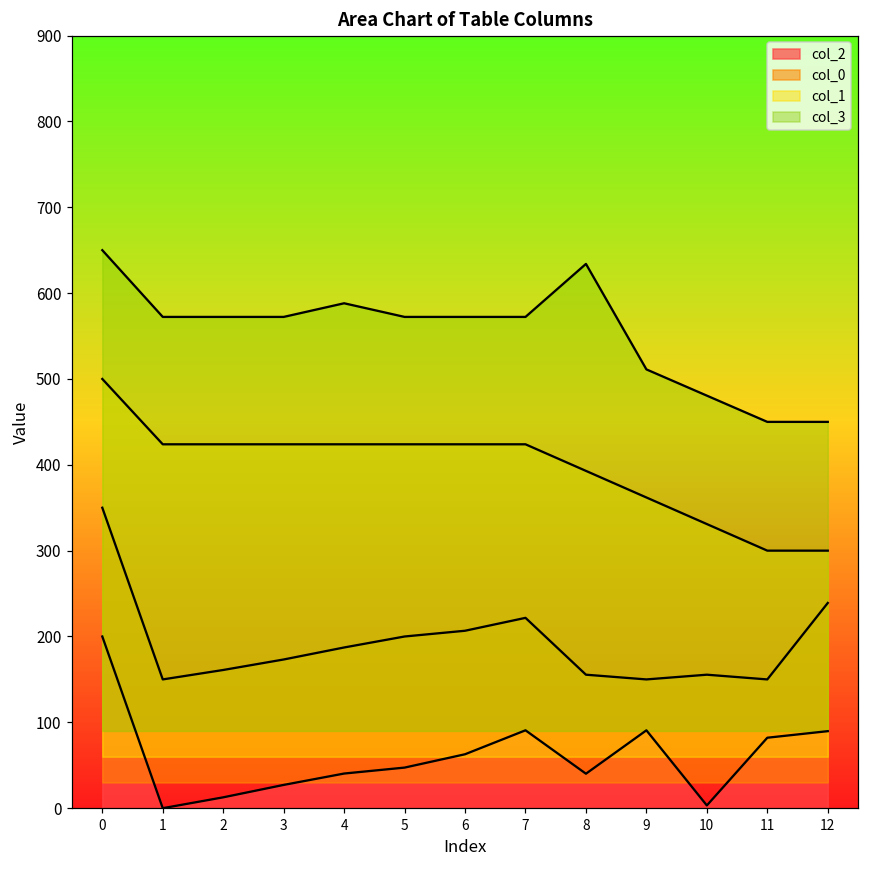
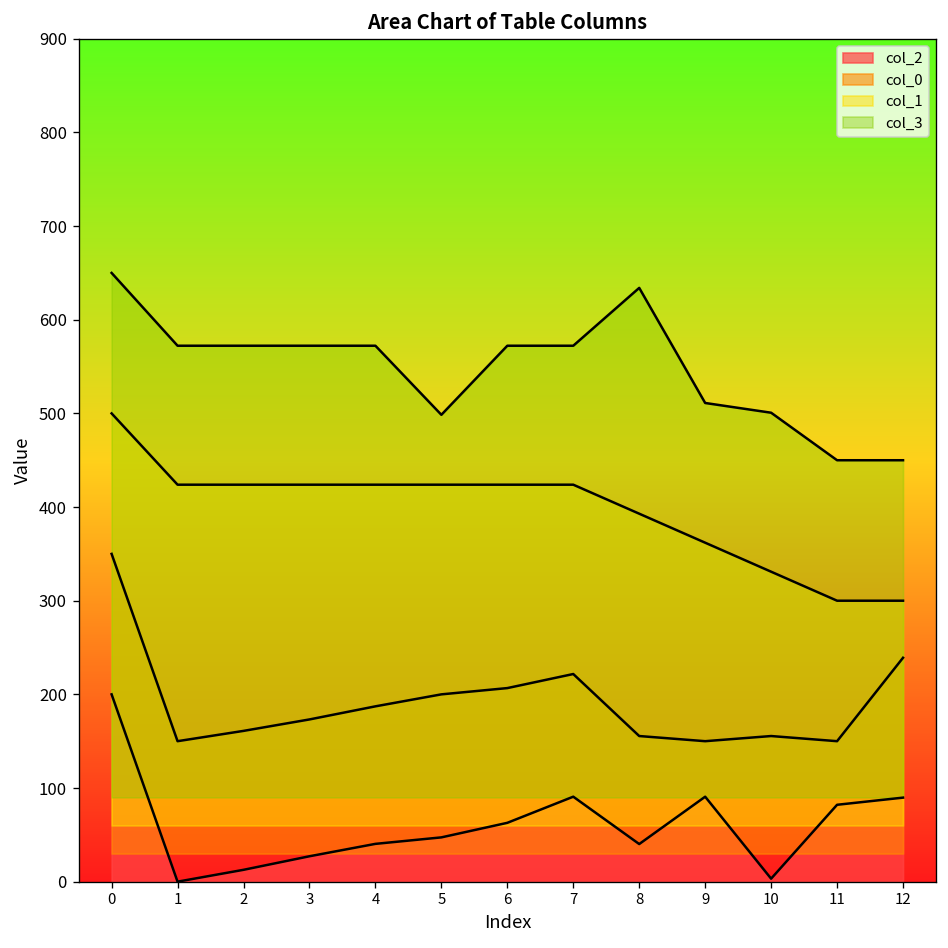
  {
    "col_2": {
      "0": 200,
      "1": 0,
      "2": 10,
      "3": 30,
      "4": 40,
      "5": 50,
      "6": 60,
      "7": 90,
      "8": 40,
      "9": 90,
      "10": 0,
      "11": 80,
      "12": 90
    },
    "col_3": {
      "0": 650,
      "1": 570,
      "2": 570,
      "3": 570,
-     "4": 590,
-     "5": 570,
+     "4": 570,
+     "5": 500,
      "6": 570,
      "7": 570,
      "8": 630,
      "9": 510,
-     "10": 480,
+     "10": 500,
      "11": 450,
      "12": 450
    }
  }
